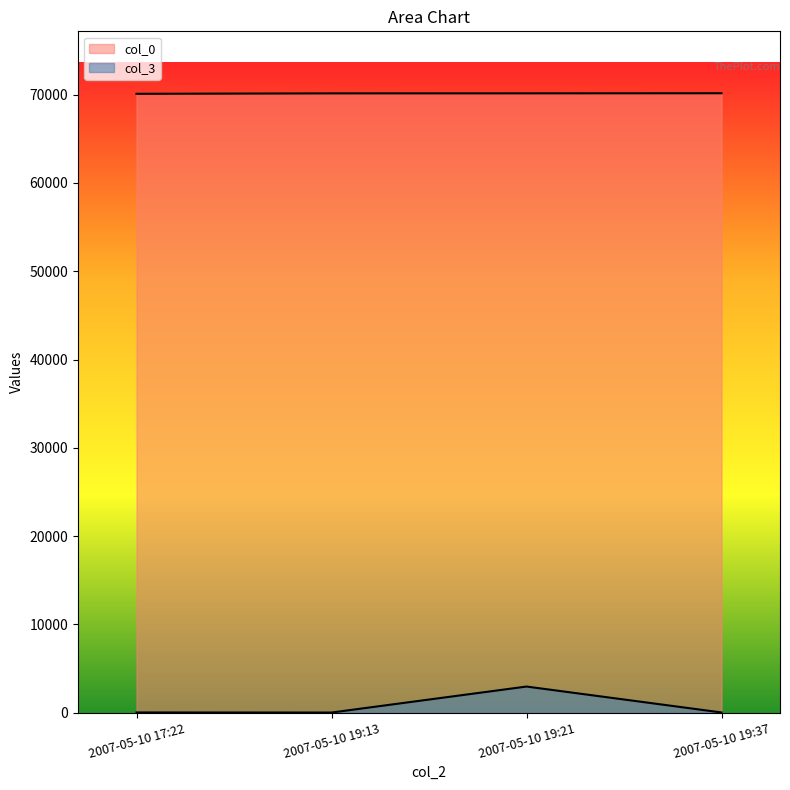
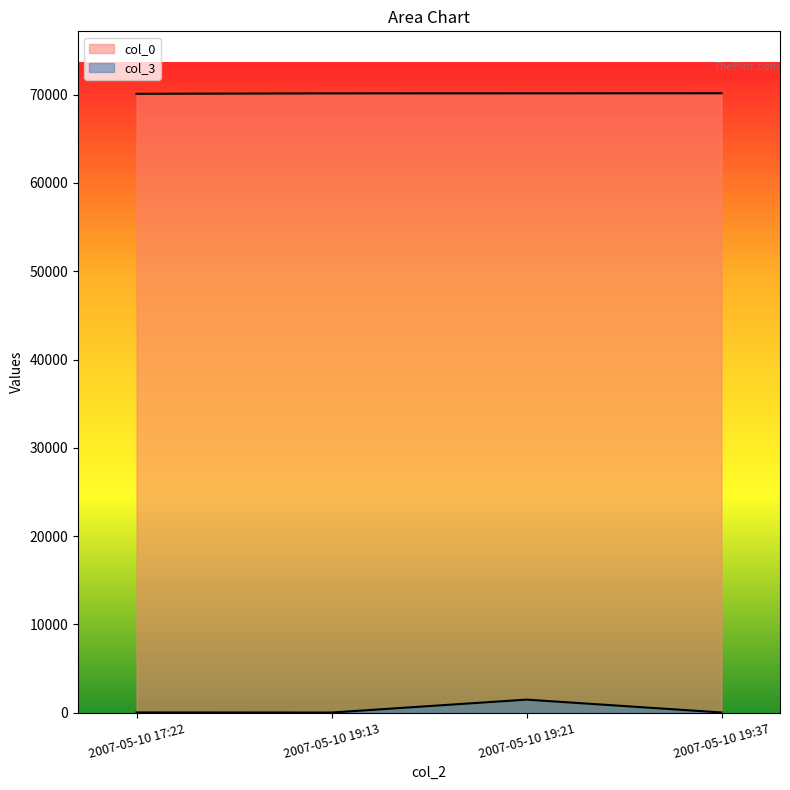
  {
    "col_0": {
      "2007-05-10 17:22": 70000,
      "2007-05-10 19:13": 70000,
      "2007-05-10 19:21": 70000,
      "2007-05-10 19:37": 70000
    },
    "col_3": {
      "2007-05-10 17:22": 0,
      "2007-05-10 19:13": 0,
-     "2007-05-10 19:21": 3000,
+     "2007-05-10 19:21": 1000,
      "2007-05-10 19:37": 0
    }
  }
